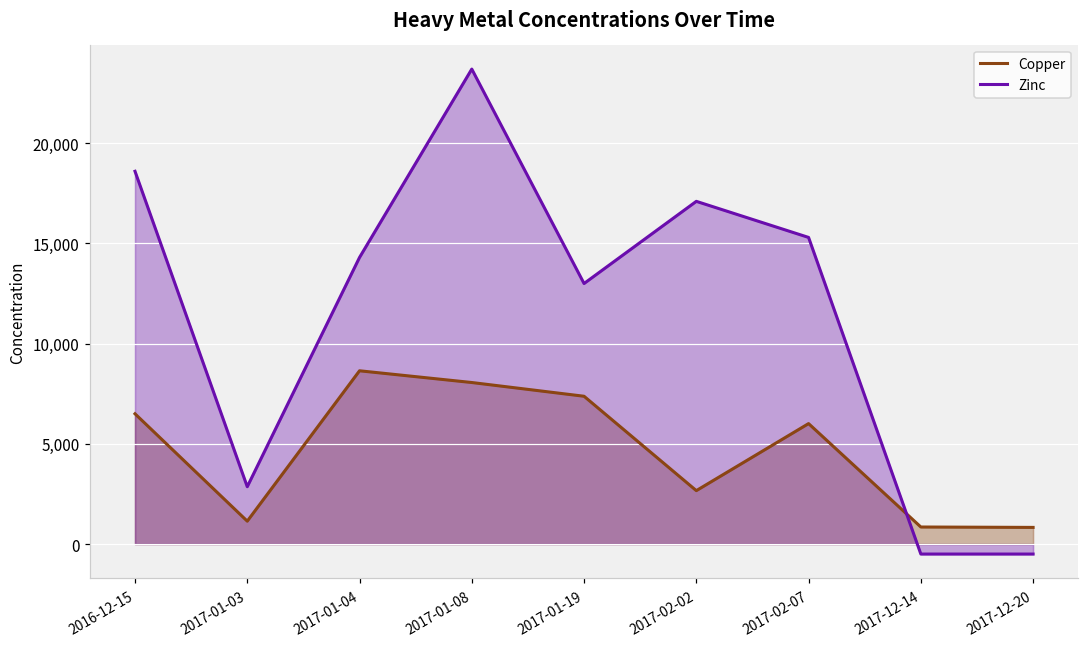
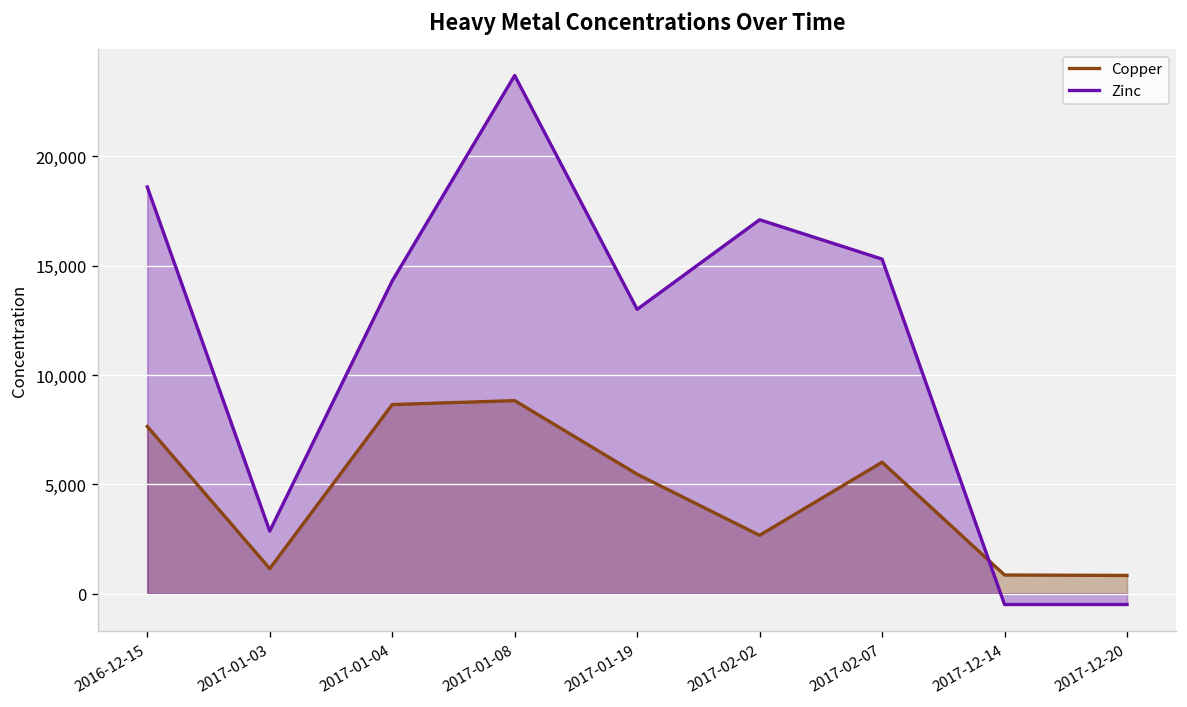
  {
    "Copper": {
-     "2016-12-15": "6,500",
+     "2016-12-15": "7,600",
      "2017-01-03": "1,100",
      "2017-01-04": "8,600",
-     "2017-01-08": "8,100",
-     "2017-01-19": "7,400",
+     "2017-01-08": "8,800",
+     "2017-01-19": "5,500",
      "2017-02-02": "2,700",
      "2017-02-07": "6,000",
      "2017-12-14": "900",
      "2017-12-20": "800"
    }
  }
